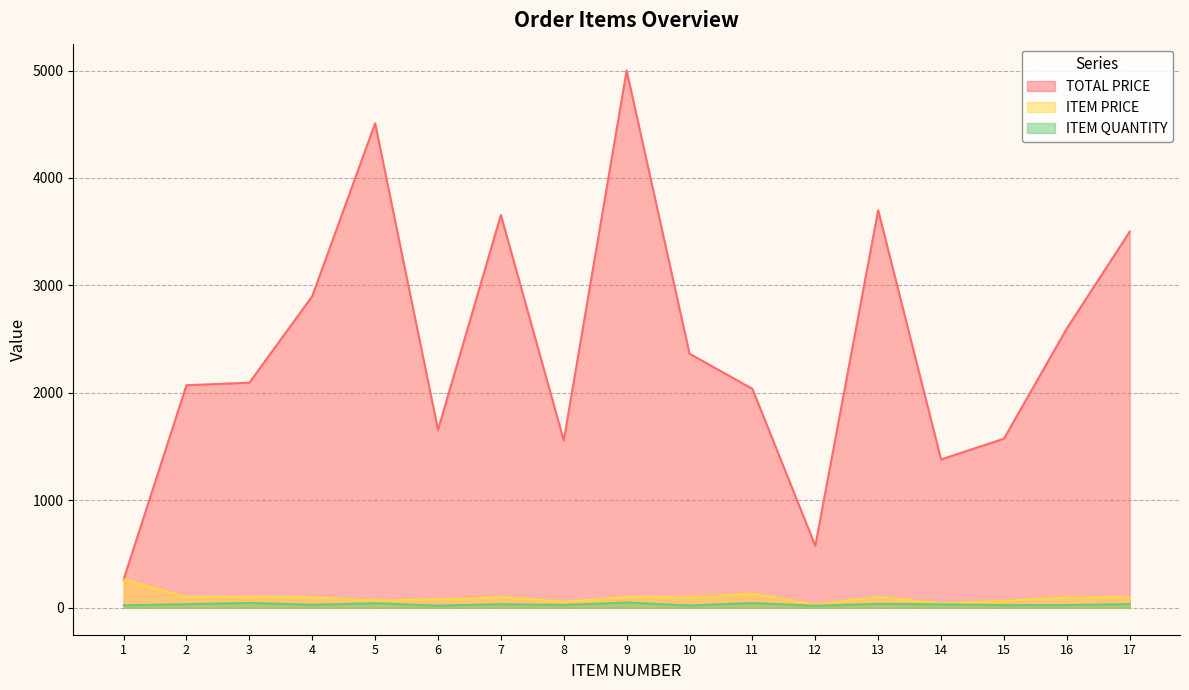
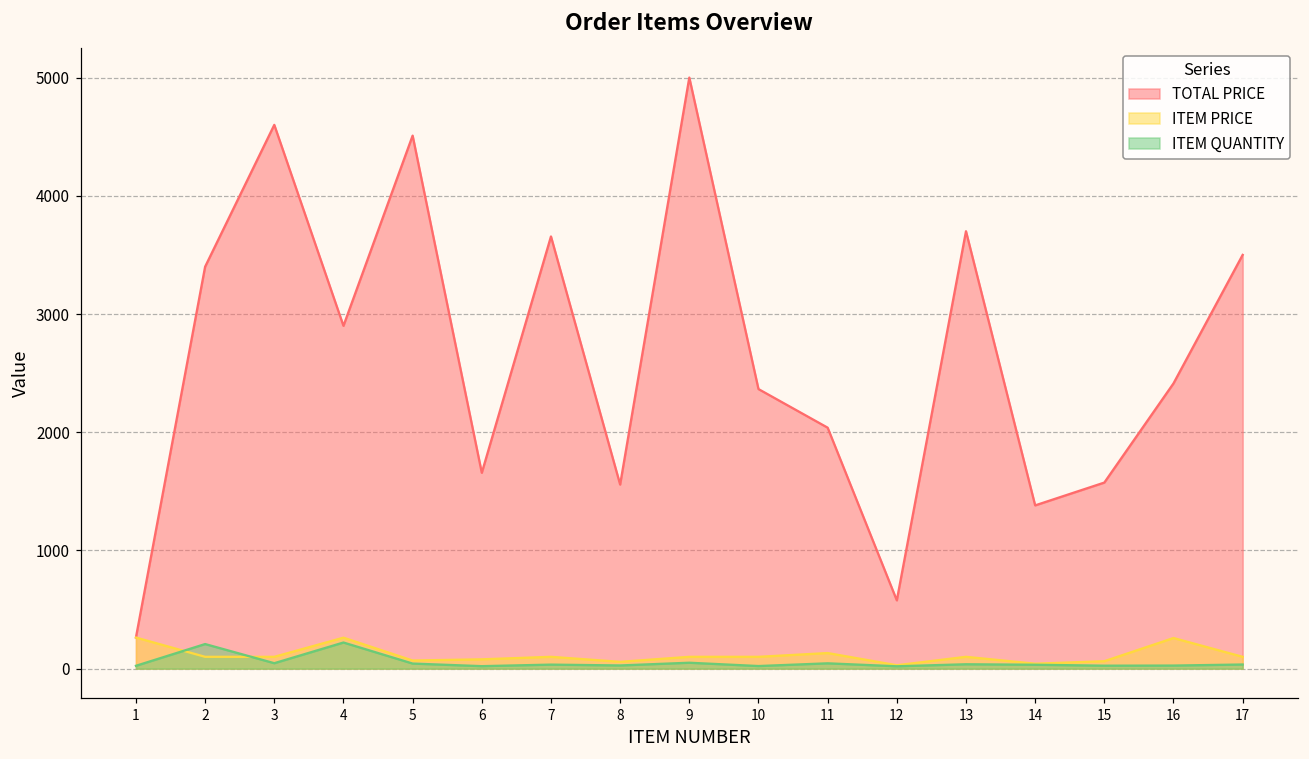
  {
    "TOTAL PRICE": {
-     "2": 2070,
-     "3": 2100,
+     "2": 3400,
+     "3": 4600,
      "4": 2900,
      "5": 4510,
      "6": 1660,
      "7": 3660,
      "8": 1560,
      "9": 5000,
      "10": 2370,
      "11": 2040,
      "12": 580,
      "13": 3700,
      "14": 1380,
      "15": 1570,
-     "16": 2600,
+     "16": 2410,
      "17": 3500
    },
    "ITEM PRICE": {
      "2": 100,
      "3": 100,
-     "4": 100,
+     "4": 260,
      "5": 70,
      "6": 80,
      "7": 100,
      "8": 60,
      "9": 100,
      "10": 100,
      "11": 130,
      "13": 100,
      "15": 60,
-     "16": 100,
+     "16": 260,
      "17": 100
    },
    "ITEM QUANTITY": {
      "1": 20,
-     "2": 30,
+     "2": 210,
      "3": 50,
-     "4": 30,
+     "4": 220,
      "5": 40,
      "6": 20,
      "7": 30,
      "8": 30,
      "9": 50,
      "10": 20,
      "11": 50,
      "13": 40,
      "15": 30,
      "16": 30,
      "17": 40
    }
  }
